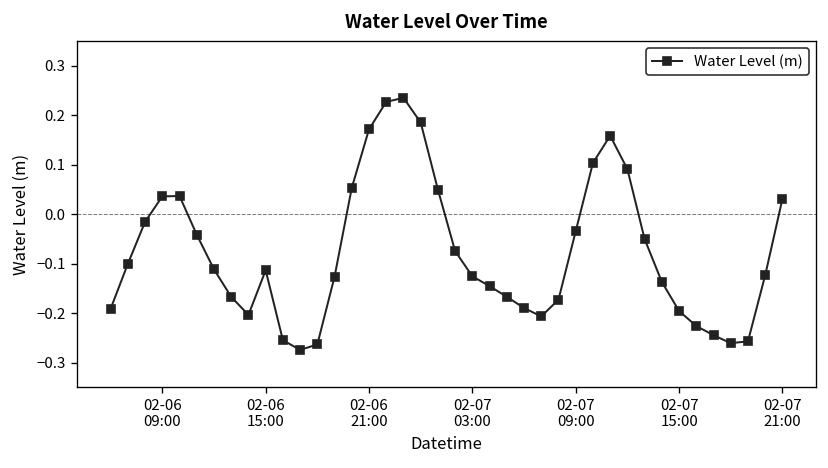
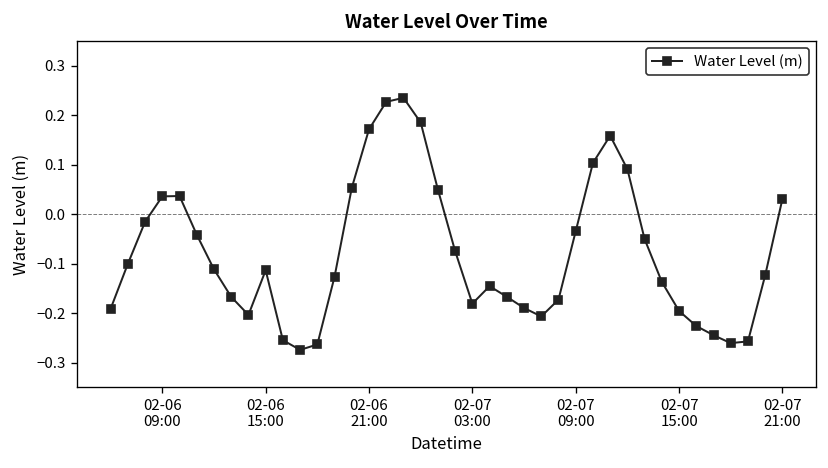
  {
    "02-06 09:00": 0.04,
    "02-06 15:00": -0.11,
    "02-06 21:00": 0.17,
-   "02-07 03:00": -0.13,
+   "02-07 03:00": -0.18,
    "02-07 09:00": -0.03,
    "02-07 15:00": -0.20,
    "02-07 21:00": 0.03
  }
